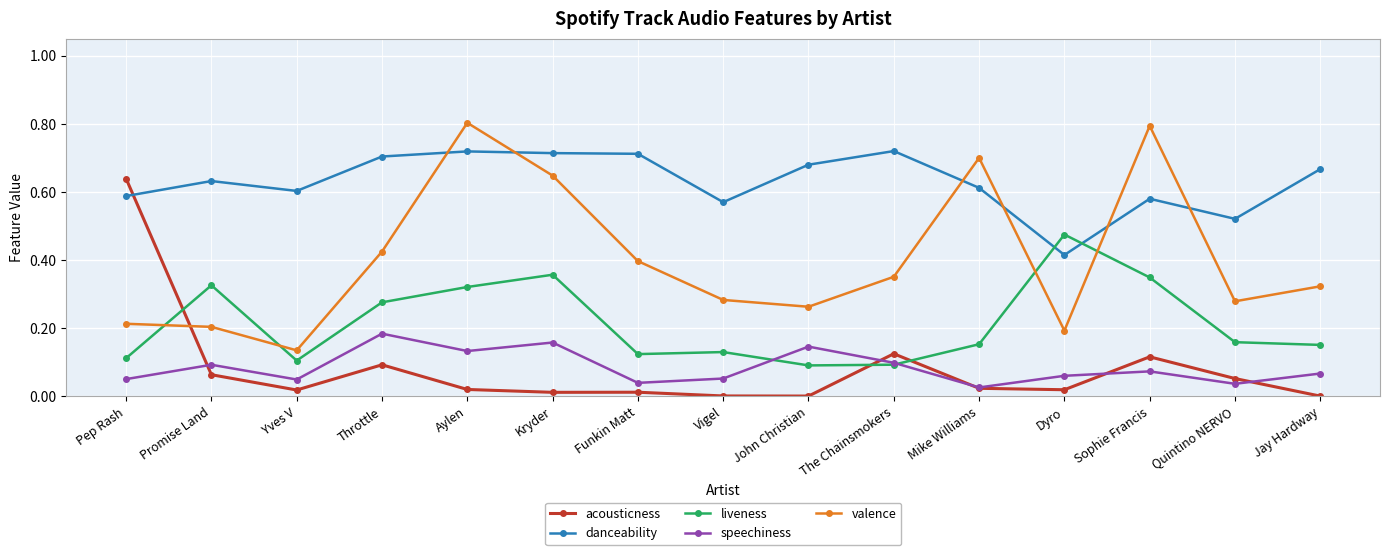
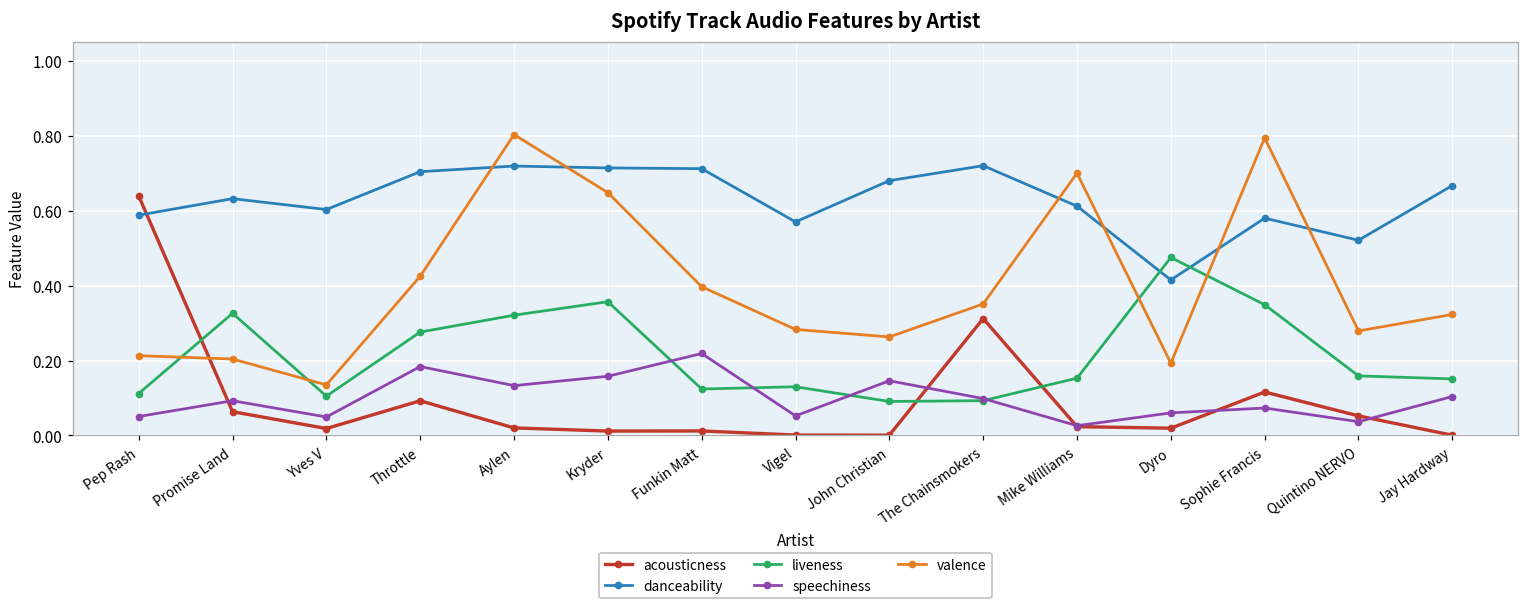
  {
    "acousticness": {
      "Pep Rash": 0.64,
      "Promise Land": 0.06,
      "Yves V": 0.02,
      "Throttle": 0.09,
      "Aylen": 0.02,
      "Kryder": 0.01,
      "Funkin Matt": 0.01,
      "Vigel": 0.00,
      "John Christian": 0.00,
-     "The Chainsmokers": 0.13,
+     "The Chainsmokers": 0.31,
      "Dyro": 0.02,
      "Sophie Francis": 0.12,
      "Quintino NERVO": 0.05,
      "Jay Hardway": 0.00
    },
    "danceability": {
      "Pep Rash": 0.59,
      "Promise Land": 0.63,
      "Yves V": 0.60,
      "Throttle": 0.70,
      "Aylen": 0.72,
      "Kryder": 0.71,
      "Funkin Matt": 0.71,
      "Vigel": 0.57,
      "John Christian": 0.68,
      "The Chainsmokers": 0.72,
      "Mike Williams": 0.61,
      "Dyro": 0.42,
      "Sophie Francis": 0.58,
      "Quintino NERVO": 0.52,
      "Jay Hardway": 0.67
    },
    "liveness": {
      "Pep Rash": 0.11,
      "Promise Land": 0.33,
      "Yves V": 0.11,
      "Throttle": 0.28,
      "Aylen": 0.32,
      "Kryder": 0.36,
      "Funkin Matt": 0.12,
      "Vigel": 0.13,
      "John Christian": 0.09,
      "Mike Williams": 0.15,
      "Dyro": 0.48,
      "Sophie Francis": 0.35,
      "Quintino NERVO": 0.16,
      "Jay Hardway": 0.15
    },
    "speechiness": {
      "Pep Rash": 0.05,
      "Promise Land": 0.09,
      "Yves V": 0.05,
      "Throttle": 0.18,
      "Aylen": 0.13,
      "Kryder": 0.16,
-     "Funkin Matt": 0.04,
+     "Funkin Matt": 0.22,
      "Vigel": 0.05,
      "John Christian": 0.15,
      "Dyro": 0.06,
      "Sophie Francis": 0.07,
      "Quintino NERVO": 0.04,
-     "Jay Hardway": 0.07
+     "Jay Hardway": 0.10
    },
    "valence": {
      "Pep Rash": 0.21,
      "Promise Land": 0.20,
      "Yves V": 0.14,
      "Throttle": 0.43,
      "Aylen": 0.80,
      "Kryder": 0.65,
      "Funkin Matt": 0.40,
      "Vigel": 0.28,
      "John Christian": 0.26,
      "The Chainsmokers": 0.35,
      "Mike Williams": 0.70,
      "Dyro": 0.19,
      "Sophie Francis": 0.79,
      "Quintino NERVO": 0.28,
      "Jay Hardway": 0.32
    }
  }
